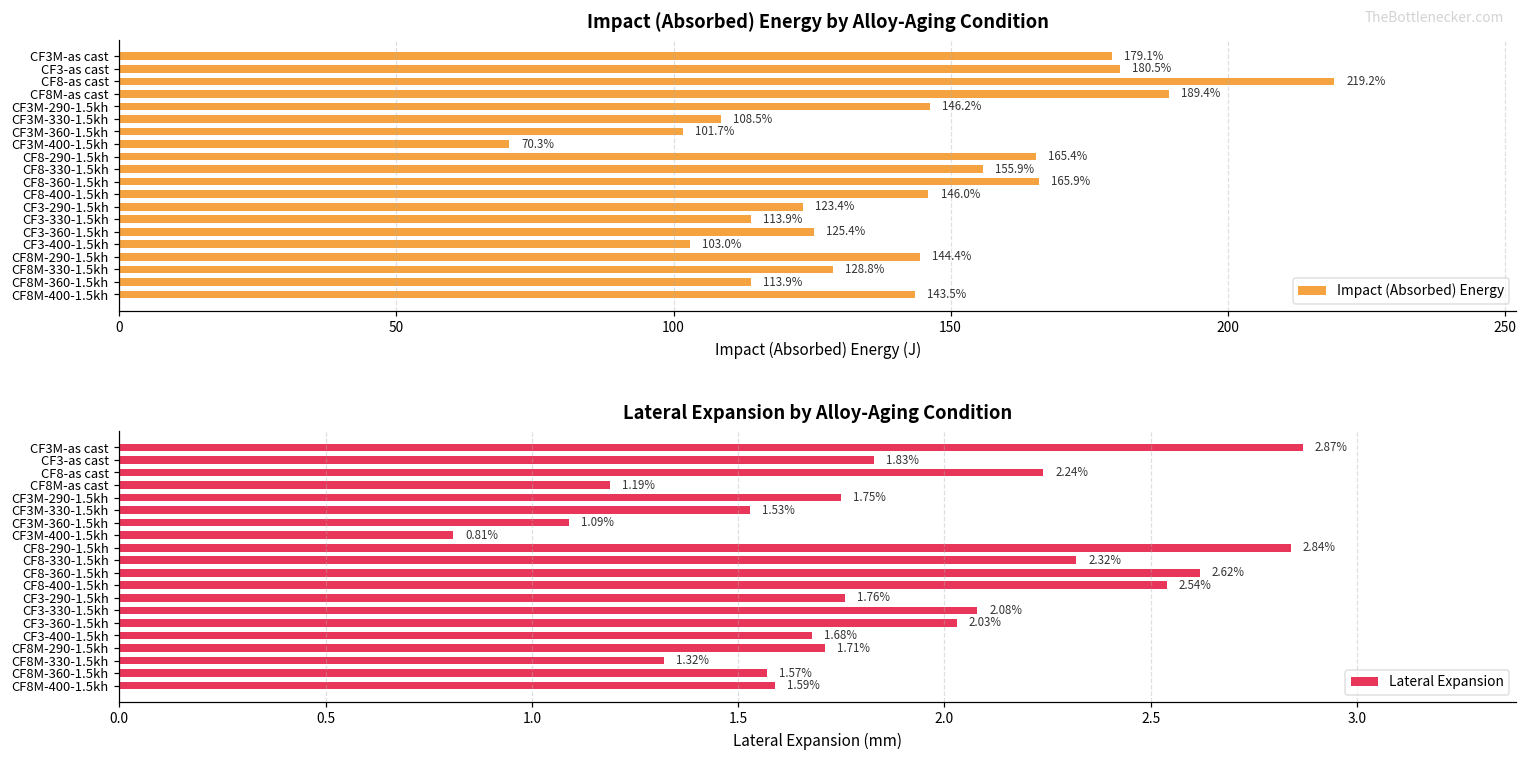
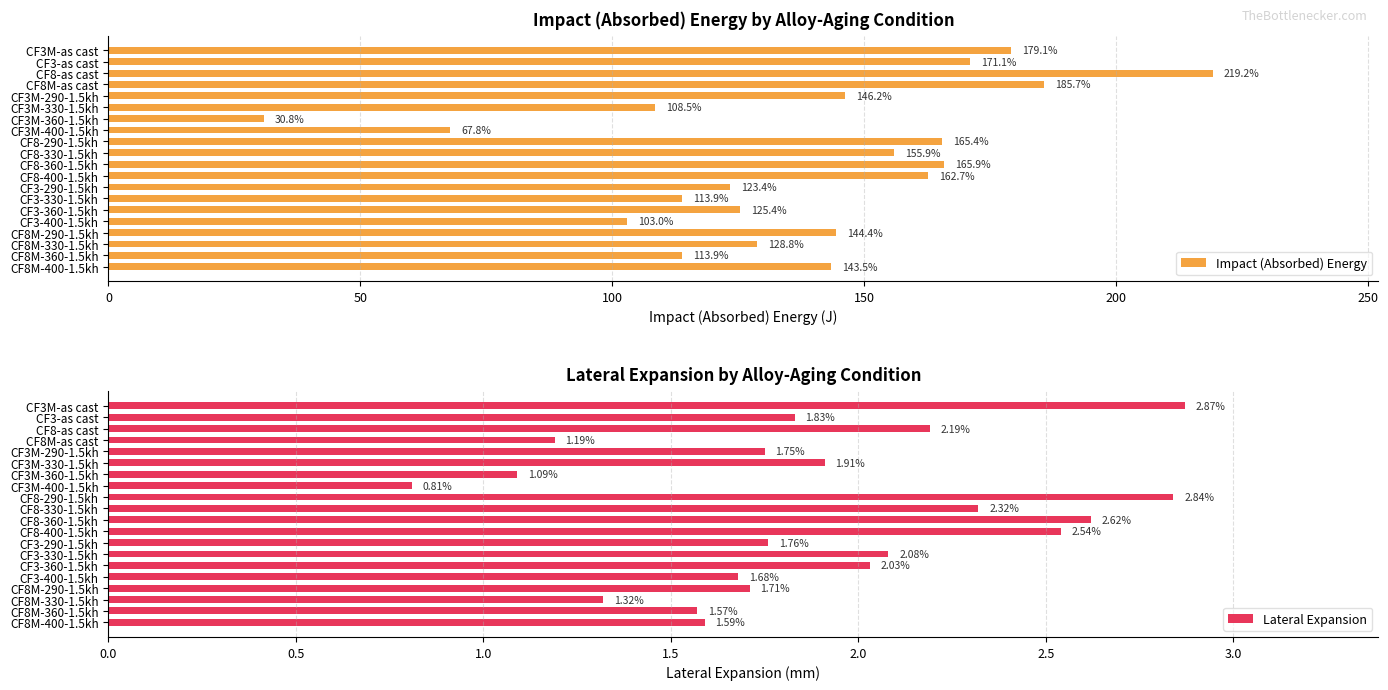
  {
    "Impact (Absorbed) Energy by Alloy-Aging Condition": {
      "CF3M-as cast": "179.1%",
-     "CF3-as cast": "180.5%",
+     "CF3-as cast": "171.1%",
      "CF8-as cast": "219.2%",
-     "CF8M-as cast": "189.4%",
+     "CF8M-as cast": "185.7%",
      "CF3M-290-1.5kh": "146.2%",
      "CF3M-330-1.5kh": "108.5%",
-     "CF3M-360-1.5kh": "101.7%",
-     "CF3M-400-1.5kh": "70.3%",
+     "CF3M-360-1.5kh": "30.8%",
+     "CF3M-400-1.5kh": "67.8%",
      "CF8-290-1.5kh": "165.4%",
      "CF8-330-1.5kh": "155.9%",
      "CF8-360-1.5kh": "165.9%",
-     "CF8-400-1.5kh": "146.0%",
+     "CF8-400-1.5kh": "162.7%",
      "CF3-290-1.5kh": "123.4%",
      "CF3-330-1.5kh": "113.9%",
      "CF3-360-1.5kh": "125.4%",
      "CF3-400-1.5kh": "103.0%",
      "CF8M-290-1.5kh": "144.4%",
      "CF8M-330-1.5kh": "128.8%",
      "CF8M-360-1.5kh": "113.9%",
      "CF8M-400-1.5kh": "143.5%"
    },
    "Lateral Expansion by Alloy-Aging Condition": {
      "CF3M-as cast": "2.87%",
      "CF3-as cast": "1.83%",
-     "CF8-as cast": "2.24%",
+     "CF8-as cast": "2.19%",
      "CF8M-as cast": "1.19%",
      "CF3M-290-1.5kh": "1.75%",
-     "CF3M-330-1.5kh": "1.53%",
+     "CF3M-330-1.5kh": "1.91%",
      "CF3M-360-1.5kh": "1.09%",
      "CF3M-400-1.5kh": "0.81%",
      "CF8-290-1.5kh": "2.84%",
      "CF8-330-1.5kh": "2.32%",
      "CF8-360-1.5kh": "2.62%",
      "CF8-400-1.5kh": "2.54%",
      "CF3-290-1.5kh": "1.76%",
      "CF3-330-1.5kh": "2.08%",
      "CF3-360-1.5kh": "2.03%",
      "CF3-400-1.5kh": "1.68%",
      "CF8M-290-1.5kh": "1.71%",
      "CF8M-330-1.5kh": "1.32%",
      "CF8M-360-1.5kh": "1.57%",
      "CF8M-400-1.5kh": "1.59%"
    }
  }
